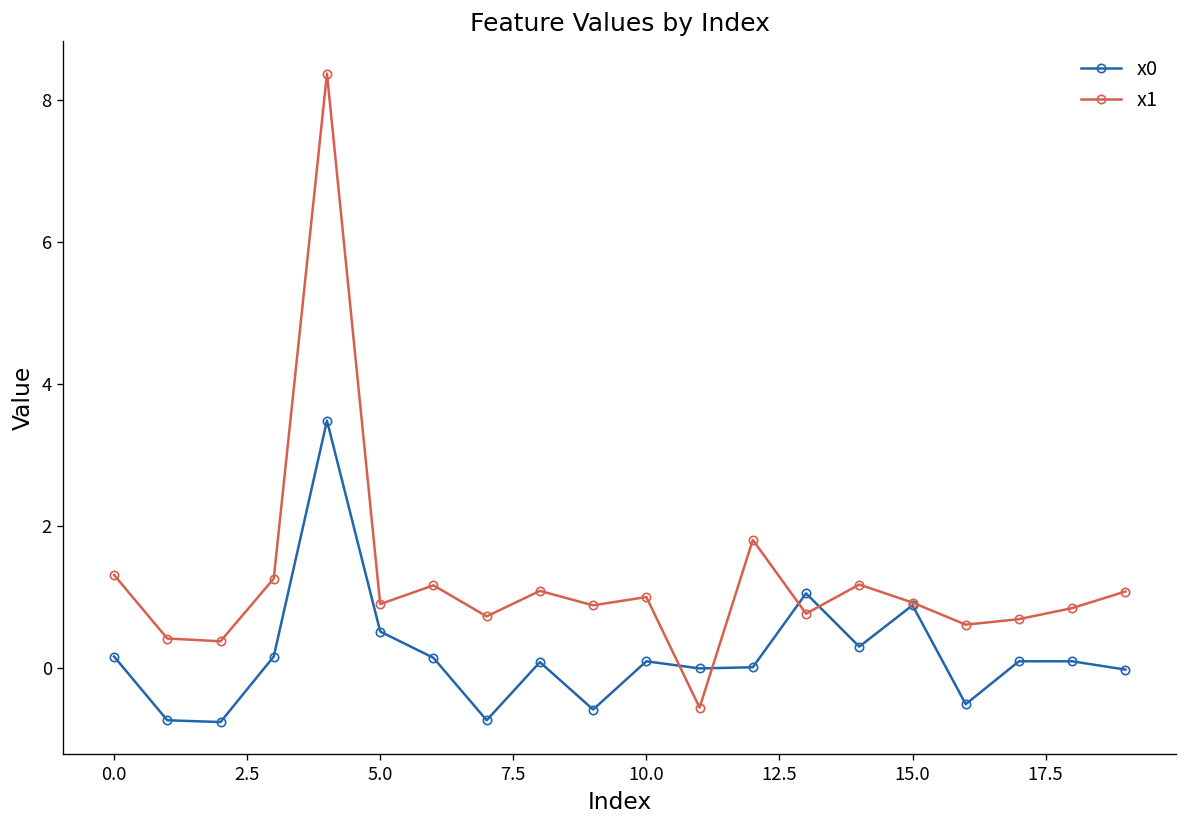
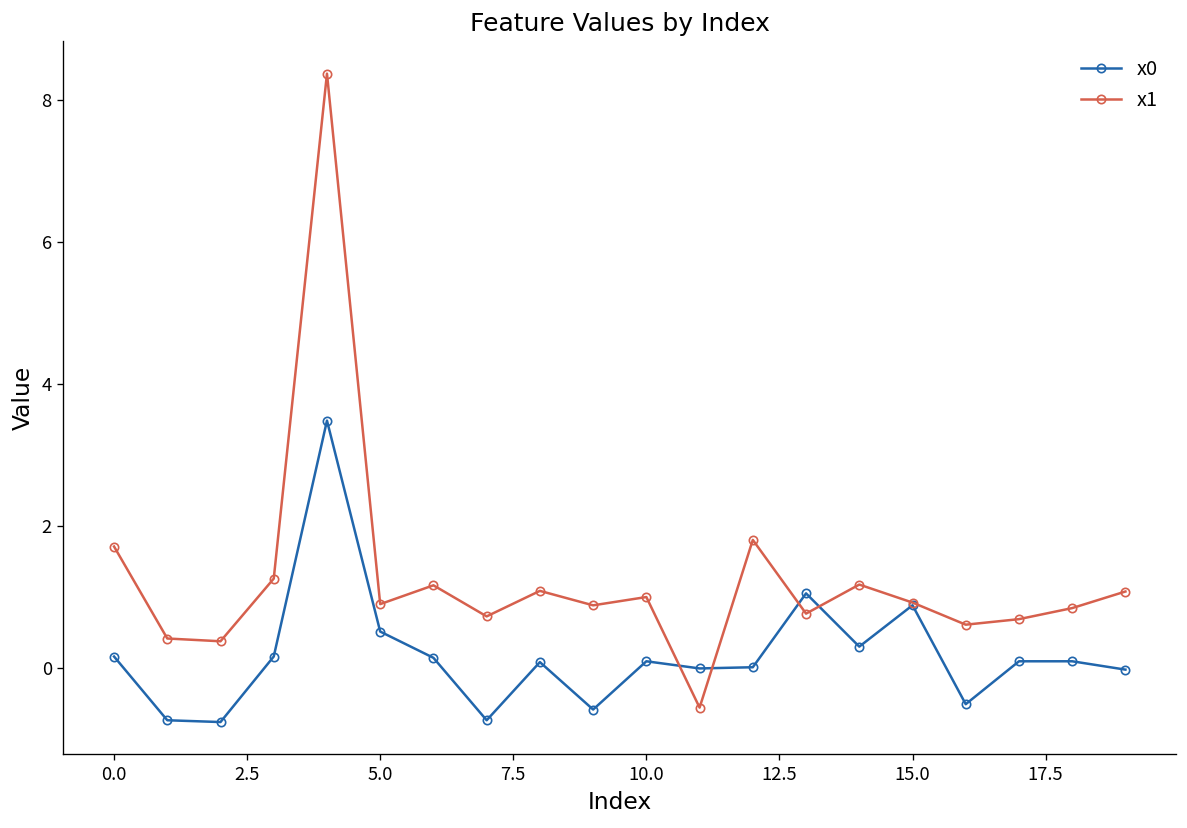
  {
    "x0": {
      "0.0": 0.2,
      "5.0": 0.5,
      "10.0": 0.1
    },
    "x1": {
-     "0.0": 1.3,
+     "0.0": 1.7,
      "5.0": 0.9,
      "10.0": 1.0
    }
  }
